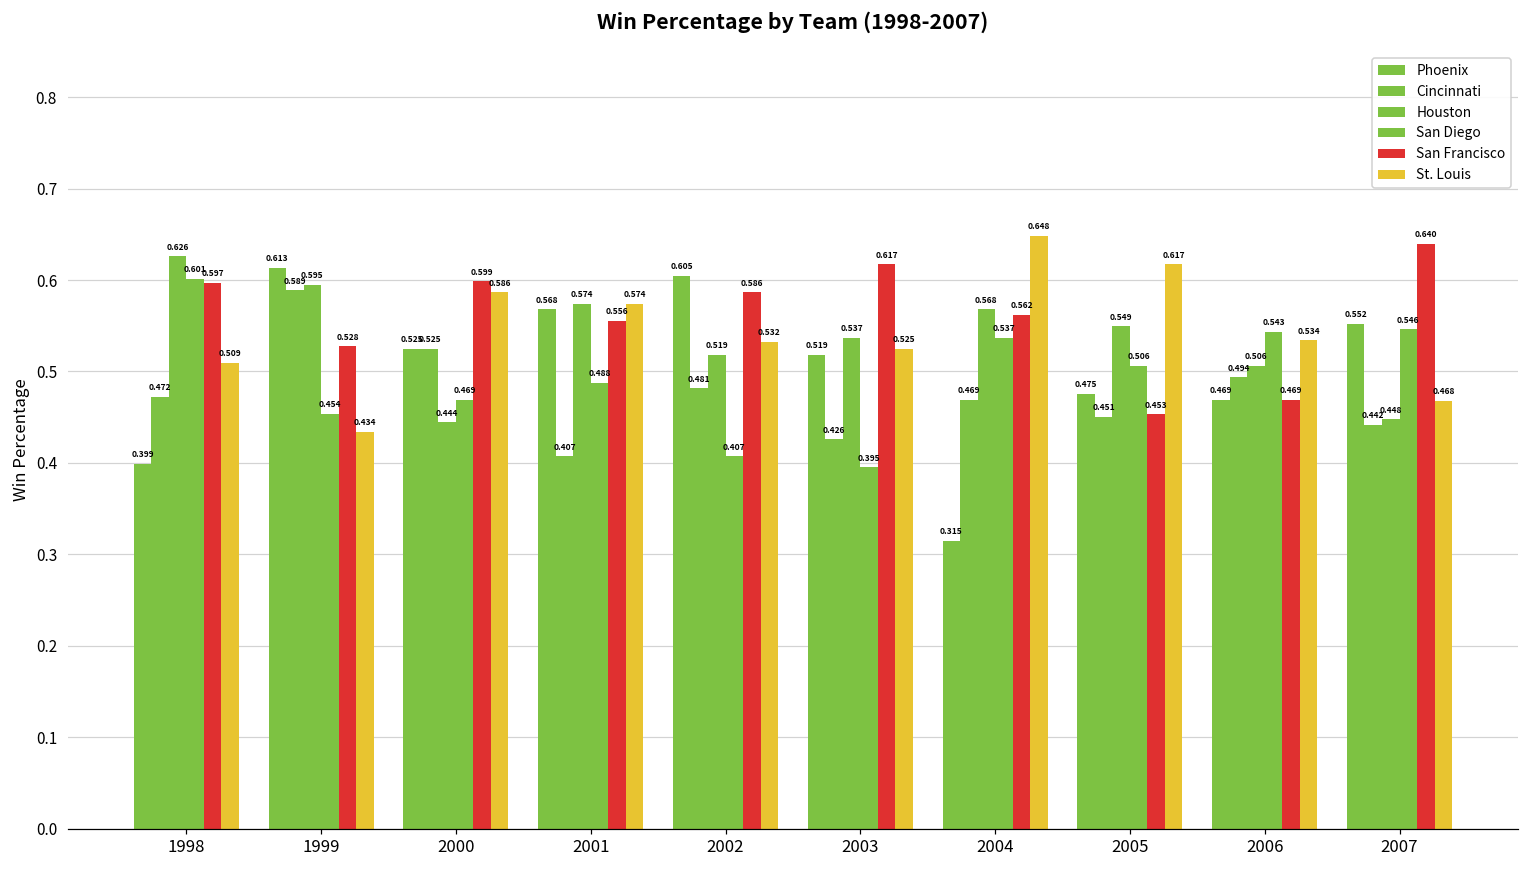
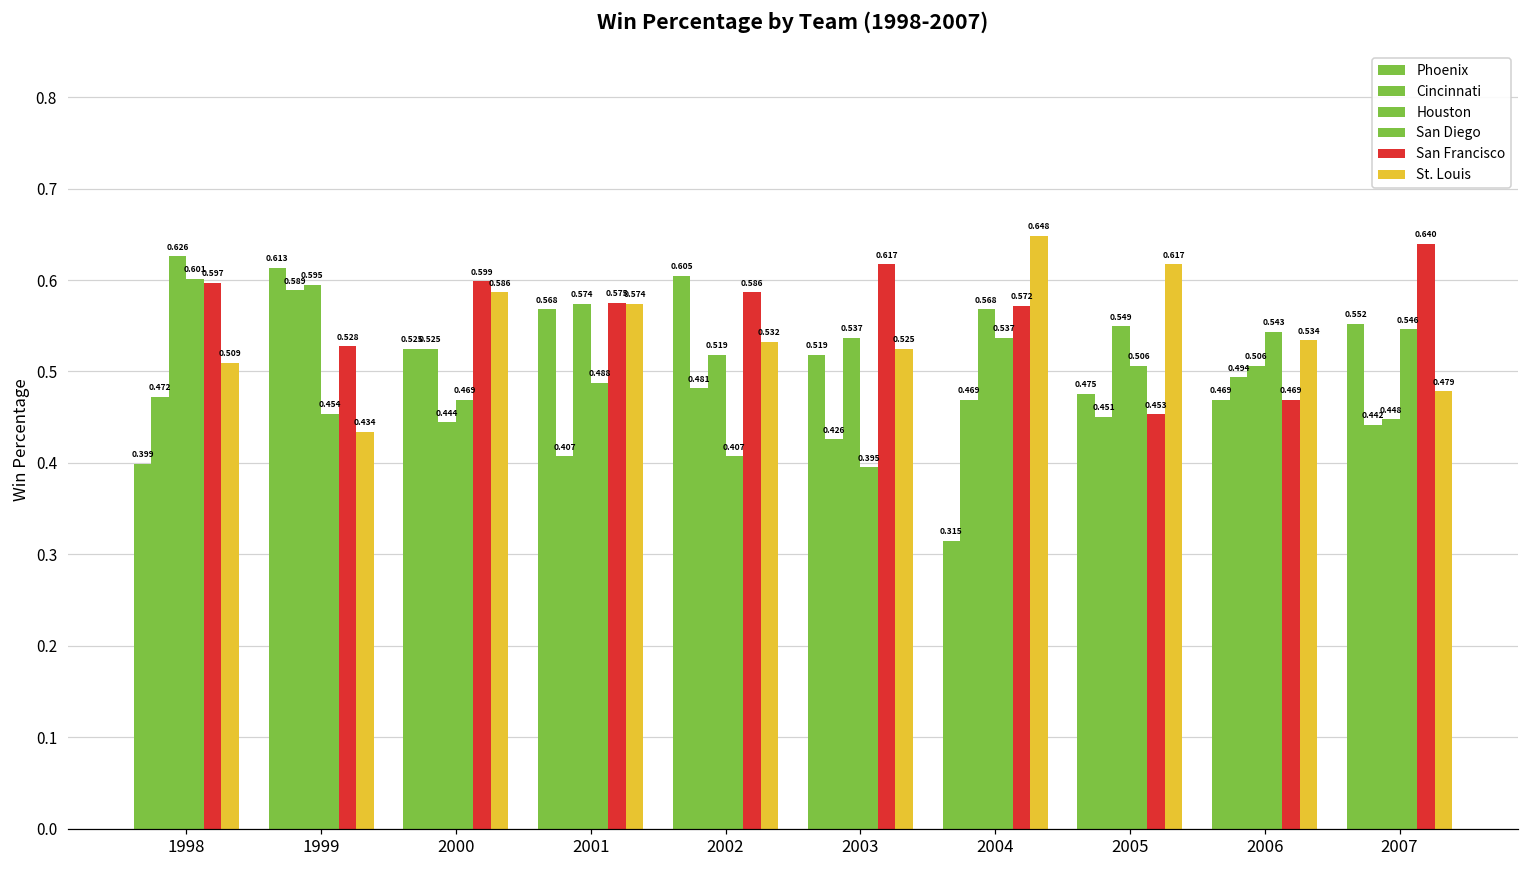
  {
    "San Francisco": {
      "1998": 0.597,
      "1999": 0.528,
      "2000": 0.599,
-     "2001": 0.556,
+     "2001": 0.575,
      "2002": 0.586,
      "2003": 0.617,
-     "2004": 0.562,
+     "2004": 0.572,
      "2005": 0.453,
      "2006": 0.469,
      "2007": 0.640
    },
    "St. Louis": {
      "1998": 0.509,
      "1999": 0.434,
      "2000": 0.586,
      "2002": 0.532,
      "2003": 0.525,
      "2004": 0.648,
      "2005": 0.617,
      "2006": 0.534,
-     "2007": 0.468
+     "2007": 0.479
    }
  }
